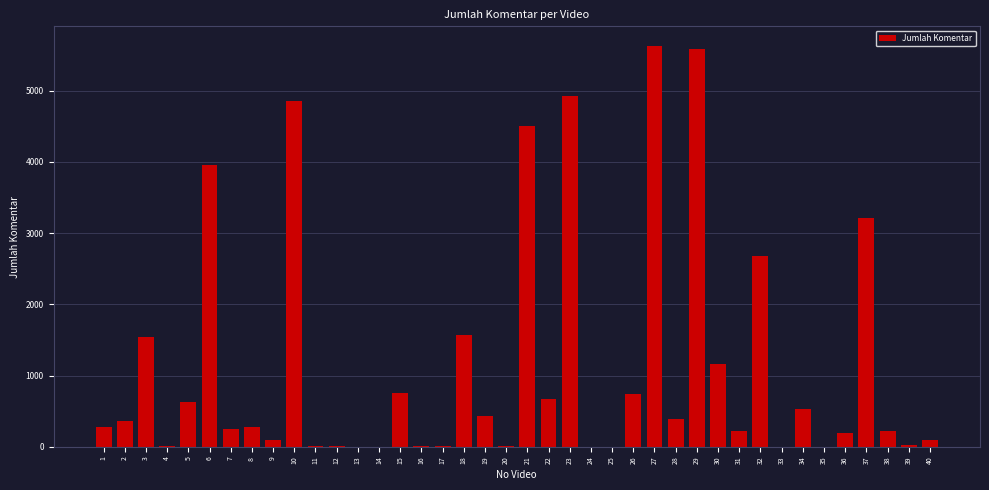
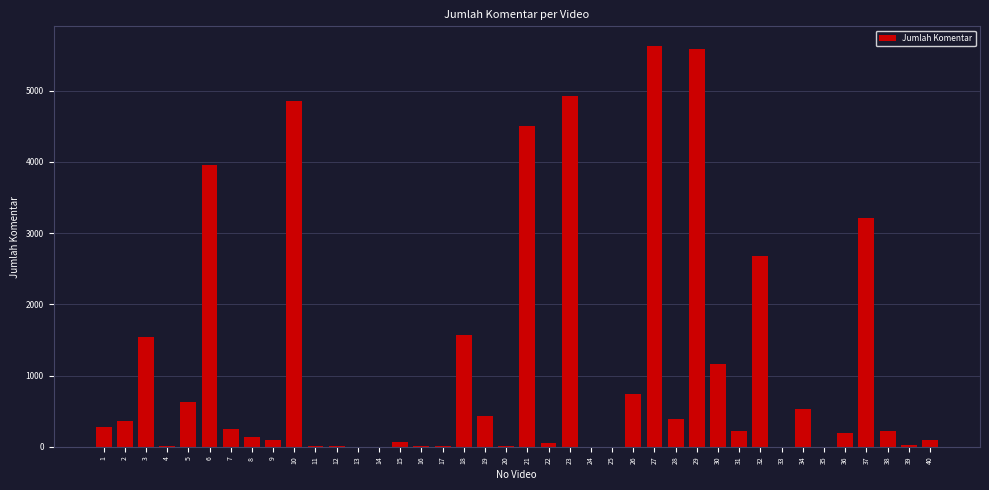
  {
    "1": 300,
    "2": 400,
    "3": 1500,
    "5": 600,
    "6": 4000,
    "7": 300,
-   "8": 300,
+   "8": 100,
    "9": 100,
    "10": 4900,
    "14": 0,
-   "15": 800,
+   "15": 100,
    "18": 1600,
    "19": 400,
    "21": 4500,
-   "22": 700,
+   "22": 0,
    "23": 4900,
    "24": 0,
    "26": 700,
    "27": 5600,
    "28": 400,
    "29": 5600,
    "30": 1200,
    "31": 200,
    "32": 2700,
    "34": 500,
    "36": 200,
    "37": 3200,
    "38": 200,
    "40": 100
  }
